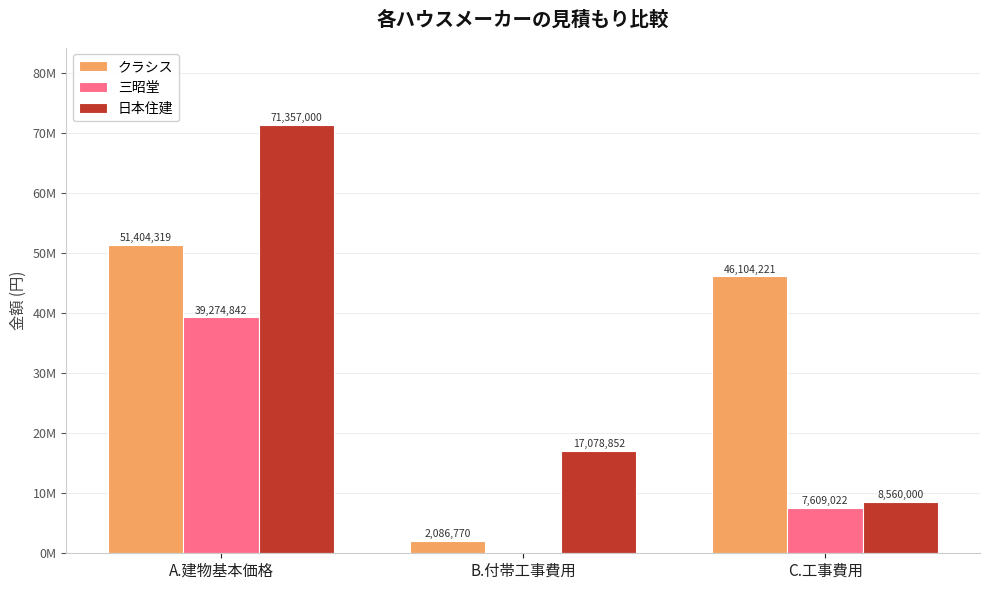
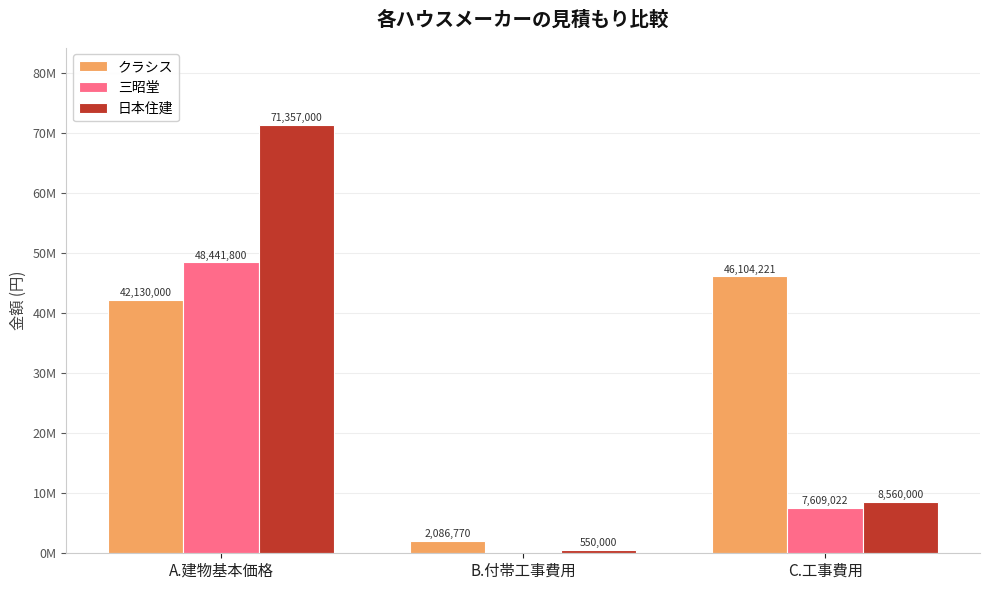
  {
    "クラシス": {
-     "A.建物基本価格": "51,404,319",
+     "A.建物基本価格": "42,130,000",
      "B.付帯工事費用": "2,086,770",
      "C.工事費用": "46,104,221"
    },
    "三昭堂": {
-     "A.建物基本価格": "39,274,842",
+     "A.建物基本価格": "48,441,800",
      "C.工事費用": "7,609,022"
    },
    "日本住建": {
      "A.建物基本価格": "71,357,000",
-     "B.付帯工事費用": "17,078,852",
+     "B.付帯工事費用": "550,000",
      "C.工事費用": "8,560,000"
    }
  }
